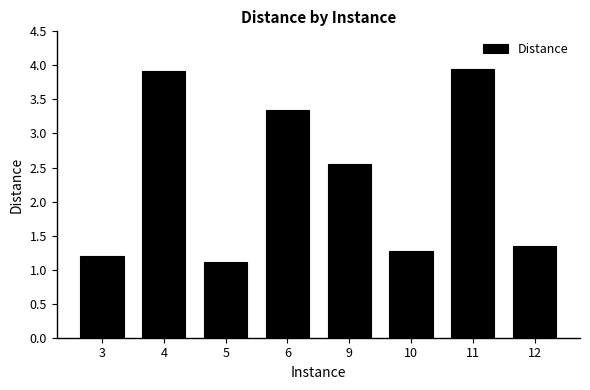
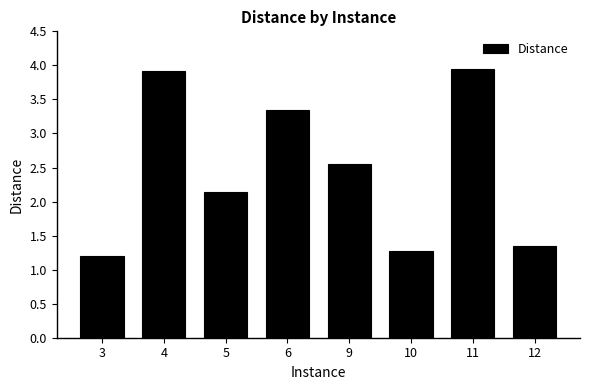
  {
    "3": 1.2,
    "4": 3.9,
-   "5": 1.1,
+   "5": 2.1,
    "6": 3.3,
    "9": 2.6,
    "10": 1.3,
    "11": 3.9,
    "12": 1.3
  }
